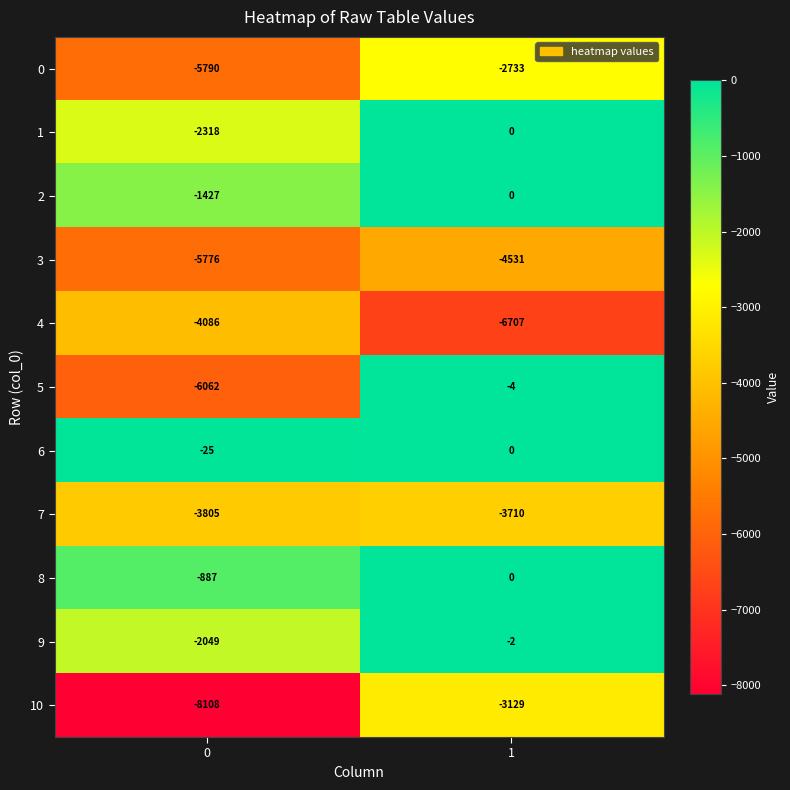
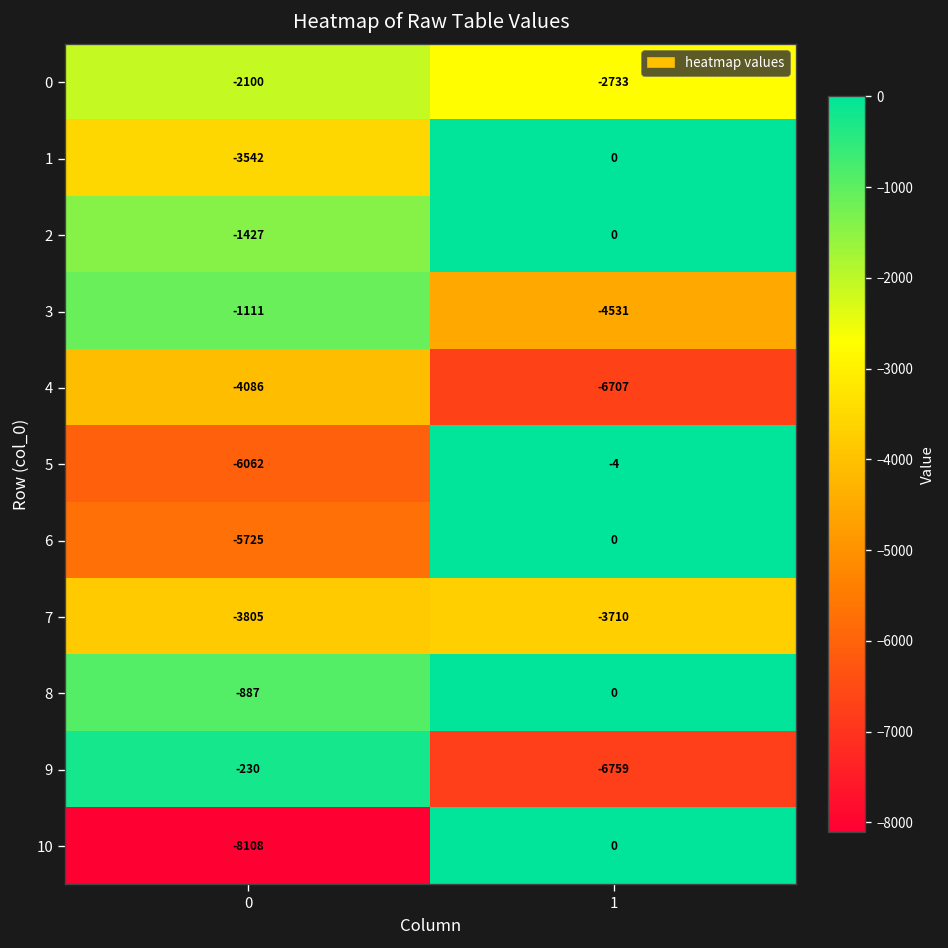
  {
    "0": {
-     "0": -5790,
+     "0": -2100,
      "1": -2733
    },
    "1": {
-     "0": -2318,
+     "0": -3542,
      "1": 0
    },
    "2": {
      "0": -1427,
      "1": 0
    },
    "3": {
-     "0": -5776,
+     "0": -1111,
      "1": -4531
    },
    "4": {
      "0": -4086,
      "1": -6707
    },
    "5": {
      "0": -6062,
      "1": -4
    },
    "6": {
-     "0": -25,
+     "0": -5725,
      "1": 0
    },
    "7": {
      "0": -3805,
      "1": -3710
    },
    "8": {
      "0": -887,
      "1": 0
    },
    "9": {
-     "0": -2049,
-     "1": -2
+     "0": -230,
+     "1": -6759
    },
    "10": {
      "0": -8108,
-     "1": -3129
+     "1": 0
    }
  }
